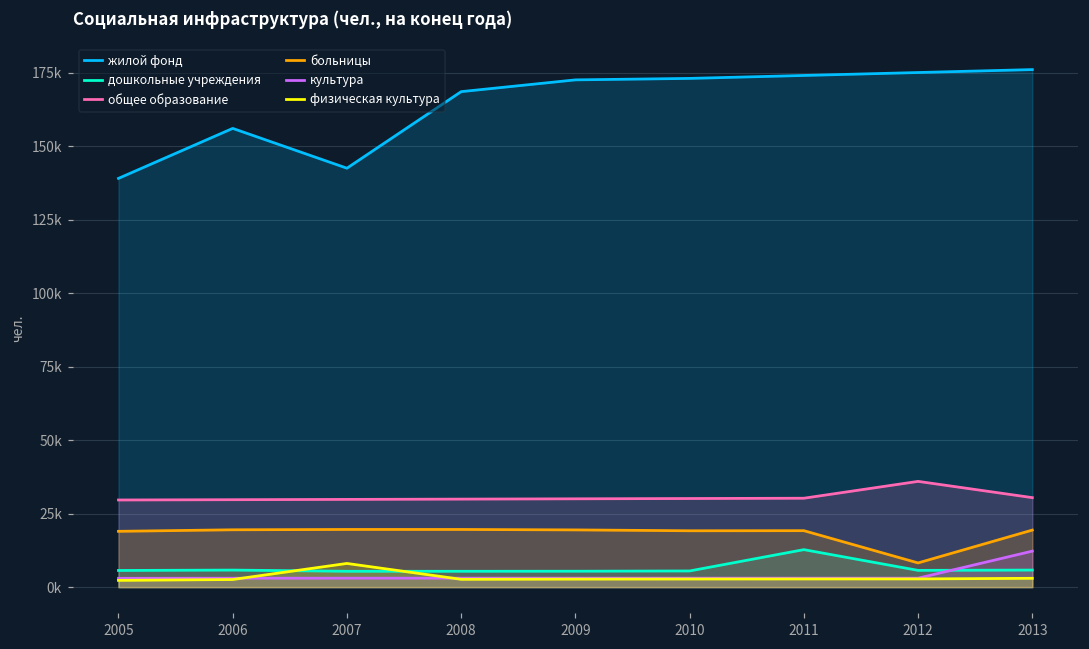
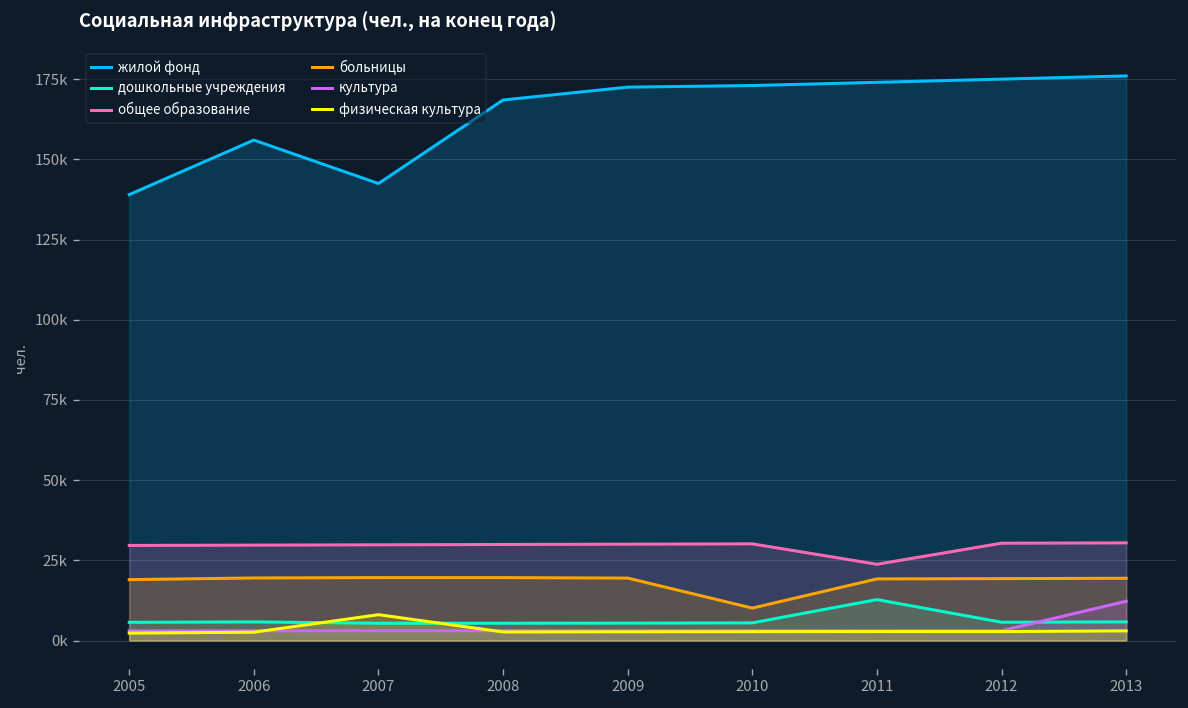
  {
    "жилой фонд": {
      "2005": 139000,
      "2006": 156000,
      "2007": 142000,
      "2008": 169000,
      "2009": 173000,
      "2010": 173000,
      "2011": 174000,
      "2012": 175000,
      "2013": 176000
    },
    "дошкольные учреждения": {
      "2005": 6000,
      "2006": 6000,
      "2007": 5000,
      "2008": 5000,
      "2009": 5000,
      "2010": 6000,
      "2011": 13000,
      "2012": 6000,
      "2013": 6000
    },
    "общее образование": {
      "2005": 30000,
      "2006": 30000,
      "2007": 30000,
      "2008": 30000,
      "2009": 30000,
      "2010": 30000,
-     "2011": 30000,
-     "2012": 36000,
+     "2011": 24000,
+     "2012": 30000,
      "2013": 30000
    },
    "больницы": {
      "2005": 19000,
      "2006": 20000,
      "2007": 20000,
      "2008": 20000,
      "2009": 19000,
-     "2010": 19000,
+     "2010": 10000,
      "2011": 19000,
-     "2012": 8000,
+     "2012": 19000,
      "2013": 19000
    },
    "культура": {
      "2007": 3000,
      "2013": 12000
    },
    "физическая культура": {
      "2007": 8000,
      "2013": 3000
    }
  }
